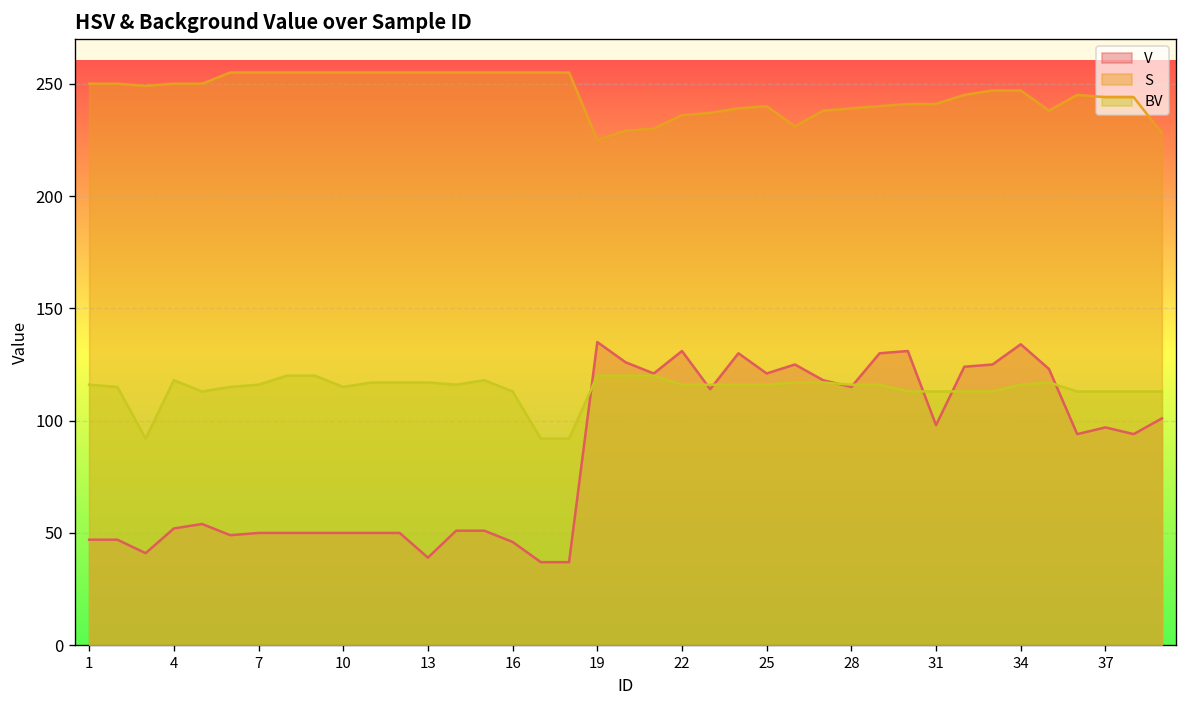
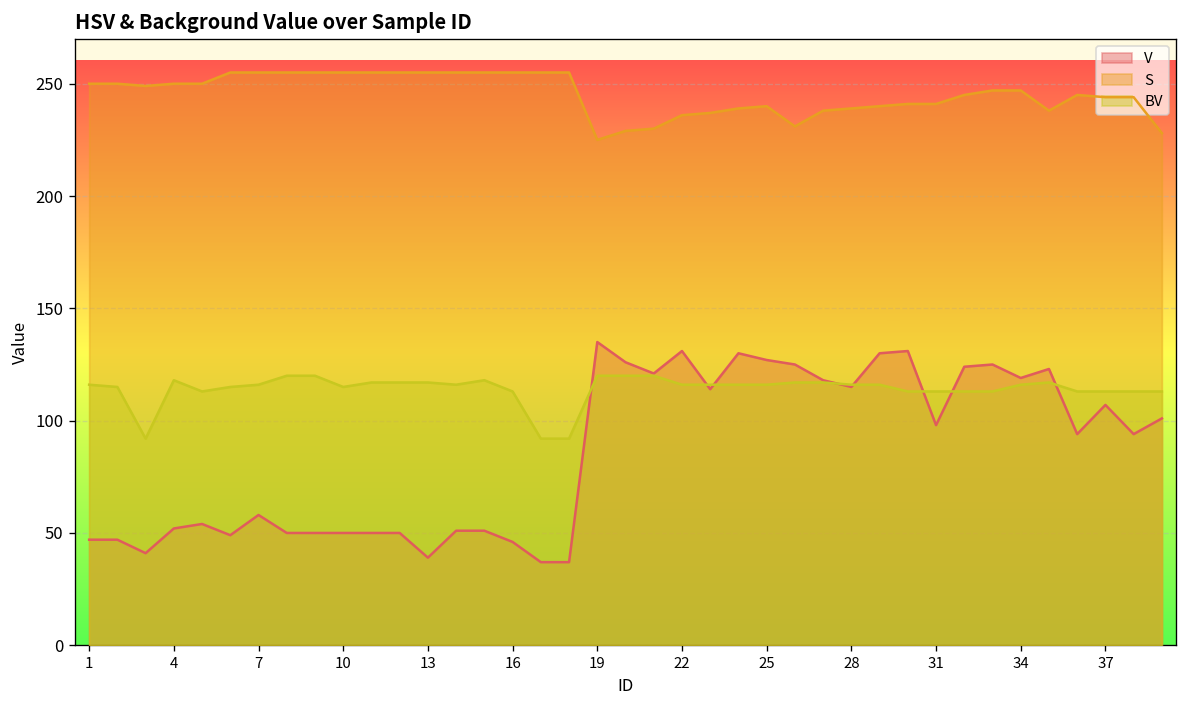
  {
    "V": {
      "1": 47,
      "4": 52,
-     "7": 50,
+     "7": 58,
      "10": 50,
      "13": 39,
      "16": 46,
      "19": 135,
      "22": 131,
-     "25": 121,
+     "25": 127,
      "31": 98,
-     "34": 134,
-     "37": 97
+     "34": 119,
+     "37": 107
    }
  }
